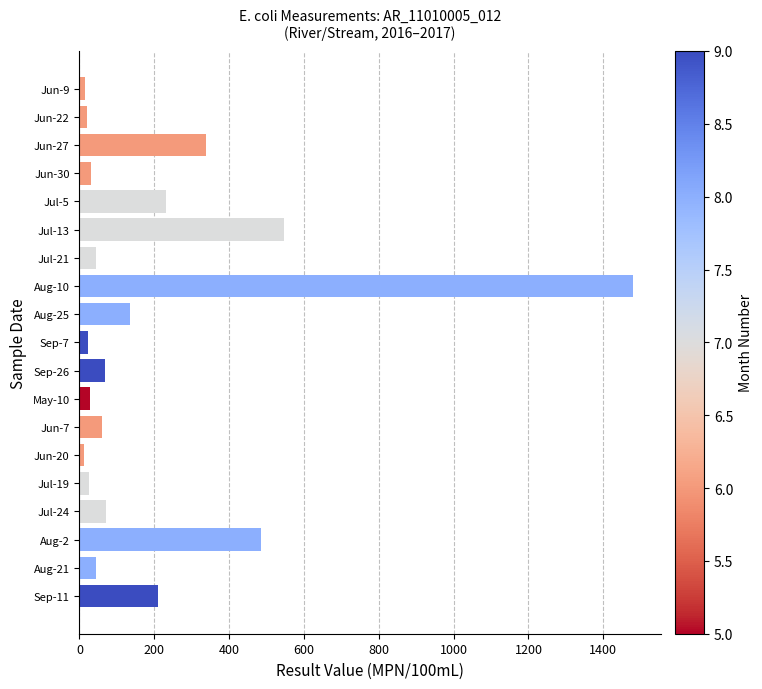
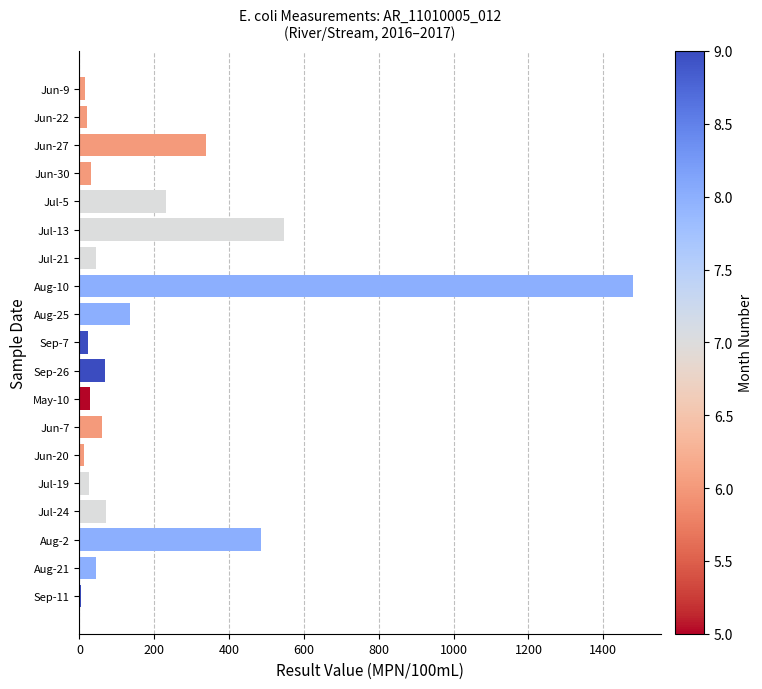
  {
    "Jun-9": 20,
    "Jun-22": 20,
    "Jun-27": 340,
    "Jun-30": 30,
    "Jul-13": 550,
    "Jul-21": 40,
    "Aug-10": 1480,
    "Aug-25": 140,
    "Sep-7": 20,
    "Sep-26": 70,
    "May-10": 30,
    "Jun-7": 60,
    "Jun-20": 10,
    "Jul-19": 30,
    "Jul-24": 70,
    "Aug-2": 490,
    "Aug-21": 40,
-   "Sep-11": 210
+   "Sep-11": 0
  }
